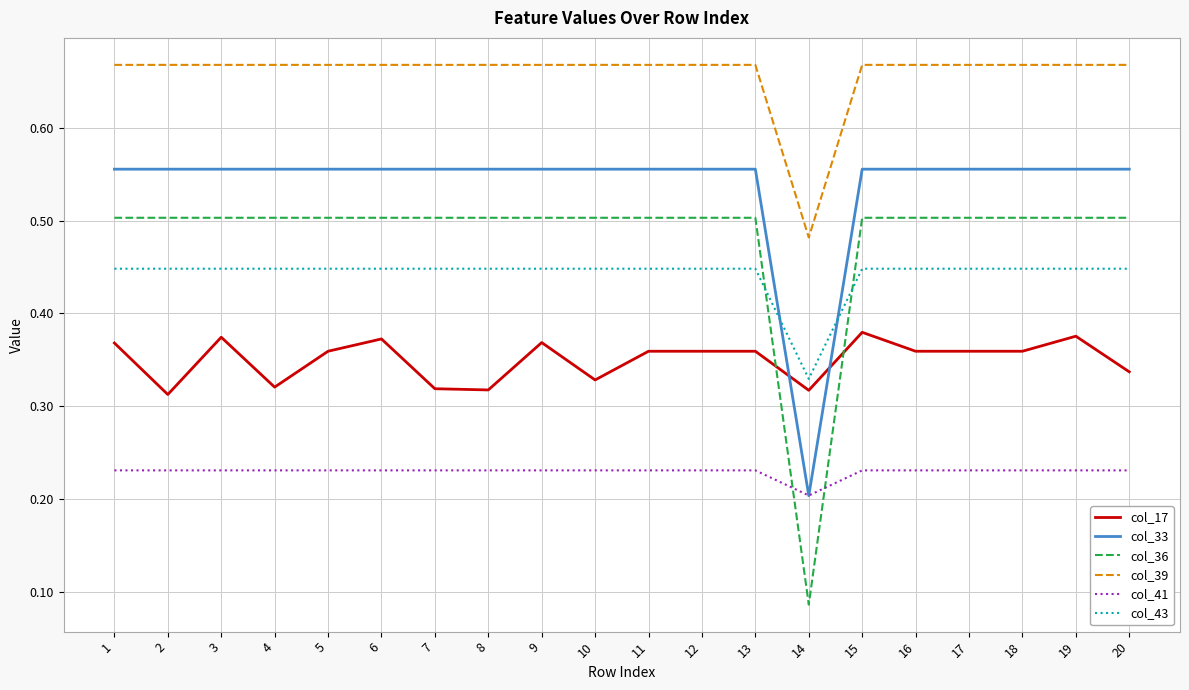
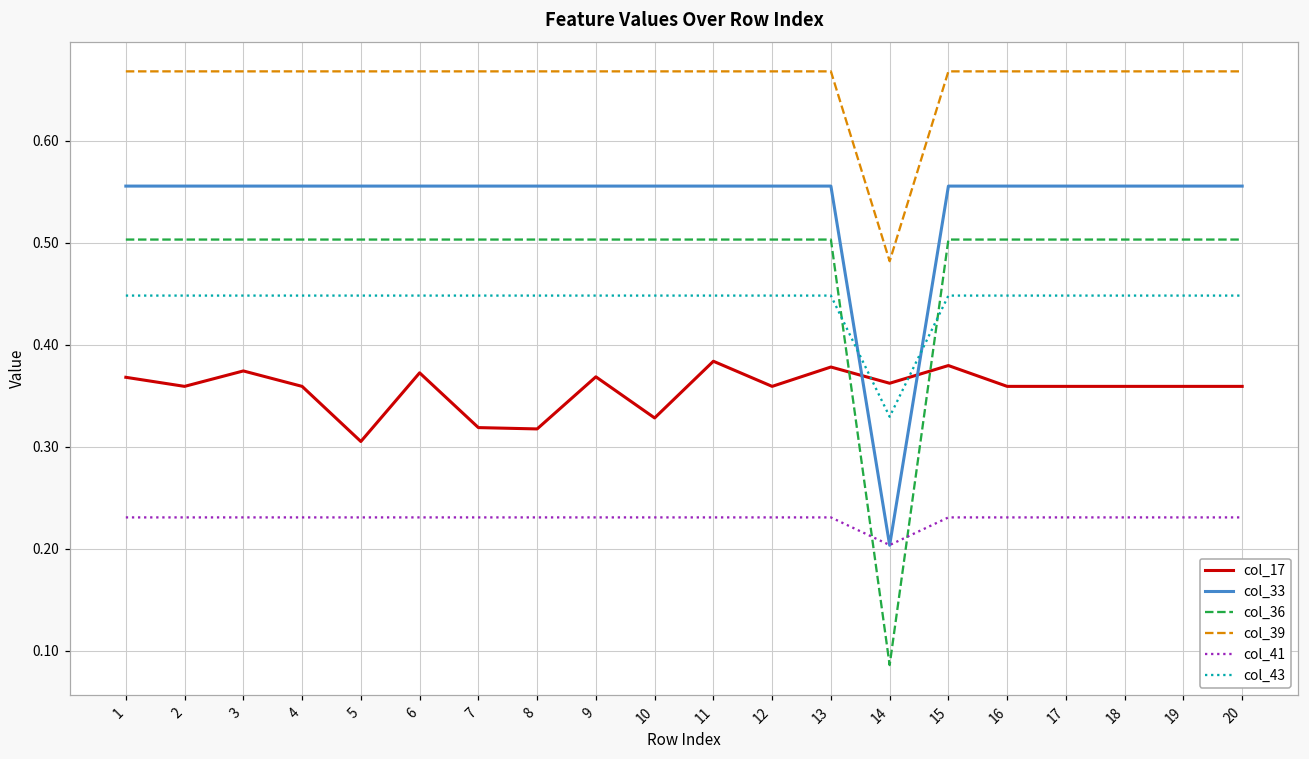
  {
    "col_17": {
      "1": 0.37,
-     "2": 0.31,
+     "2": 0.36,
      "3": 0.37,
-     "4": 0.32,
-     "5": 0.36,
+     "4": 0.36,
+     "5": 0.31,
      "6": 0.37,
      "7": 0.32,
      "8": 0.32,
      "9": 0.37,
      "10": 0.33,
-     "11": 0.36,
+     "11": 0.38,
      "12": 0.36,
-     "13": 0.36,
-     "14": 0.32,
+     "13": 0.38,
+     "14": 0.36,
      "15": 0.38,
      "16": 0.36,
      "17": 0.36,
      "18": 0.36,
-     "19": 0.38,
-     "20": 0.34
+     "19": 0.36,
+     "20": 0.36
    },
    "col_33": {
      "1": 0.56,
      "2": 0.56,
      "3": 0.56,
      "4": 0.56,
      "5": 0.56,
      "6": 0.56,
      "7": 0.56,
      "8": 0.56,
      "9": 0.56,
      "10": 0.56,
      "11": 0.56,
      "12": 0.56,
      "13": 0.56,
      "15": 0.56,
      "16": 0.56,
      "17": 0.56,
      "18": 0.56,
      "19": 0.56,
      "20": 0.56
    },
    "col_36": {
      "1": 0.50,
      "2": 0.50,
      "3": 0.50,
      "4": 0.50,
      "5": 0.50,
      "6": 0.50,
      "7": 0.50,
      "8": 0.50,
      "9": 0.50,
      "10": 0.50,
      "11": 0.50,
      "12": 0.50,
      "13": 0.50,
      "14": 0.09,
      "15": 0.50,
      "16": 0.50,
      "17": 0.50,
      "18": 0.50,
      "19": 0.50,
      "20": 0.50
    },
    "col_39": {
      "1": 0.67,
      "2": 0.67,
      "3": 0.67,
      "4": 0.67,
      "5": 0.67,
      "6": 0.67,
      "7": 0.67,
      "8": 0.67,
      "9": 0.67,
      "10": 0.67,
      "11": 0.67,
      "12": 0.67,
      "13": 0.67,
      "14": 0.48,
      "15": 0.67,
      "16": 0.67,
      "17": 0.67,
      "18": 0.67,
      "19": 0.67,
      "20": 0.67
    },
    "col_41": {
      "1": 0.23,
      "2": 0.23,
      "3": 0.23,
      "4": 0.23,
      "5": 0.23,
      "6": 0.23,
      "7": 0.23,
      "8": 0.23,
      "9": 0.23,
      "10": 0.23,
      "11": 0.23,
      "12": 0.23,
      "13": 0.23,
      "15": 0.23,
      "16": 0.23,
      "17": 0.23,
      "18": 0.23,
      "19": 0.23,
      "20": 0.23
    },
    "col_43": {
      "1": 0.45,
      "2": 0.45,
      "3": 0.45,
      "4": 0.45,
      "5": 0.45,
      "6": 0.45,
      "7": 0.45,
      "8": 0.45,
      "9": 0.45,
      "10": 0.45,
      "11": 0.45,
      "12": 0.45,
      "13": 0.45,
      "14": 0.33,
      "15": 0.45,
      "16": 0.45,
      "17": 0.45,
      "18": 0.45,
      "19": 0.45,
      "20": 0.45
    }
  }
